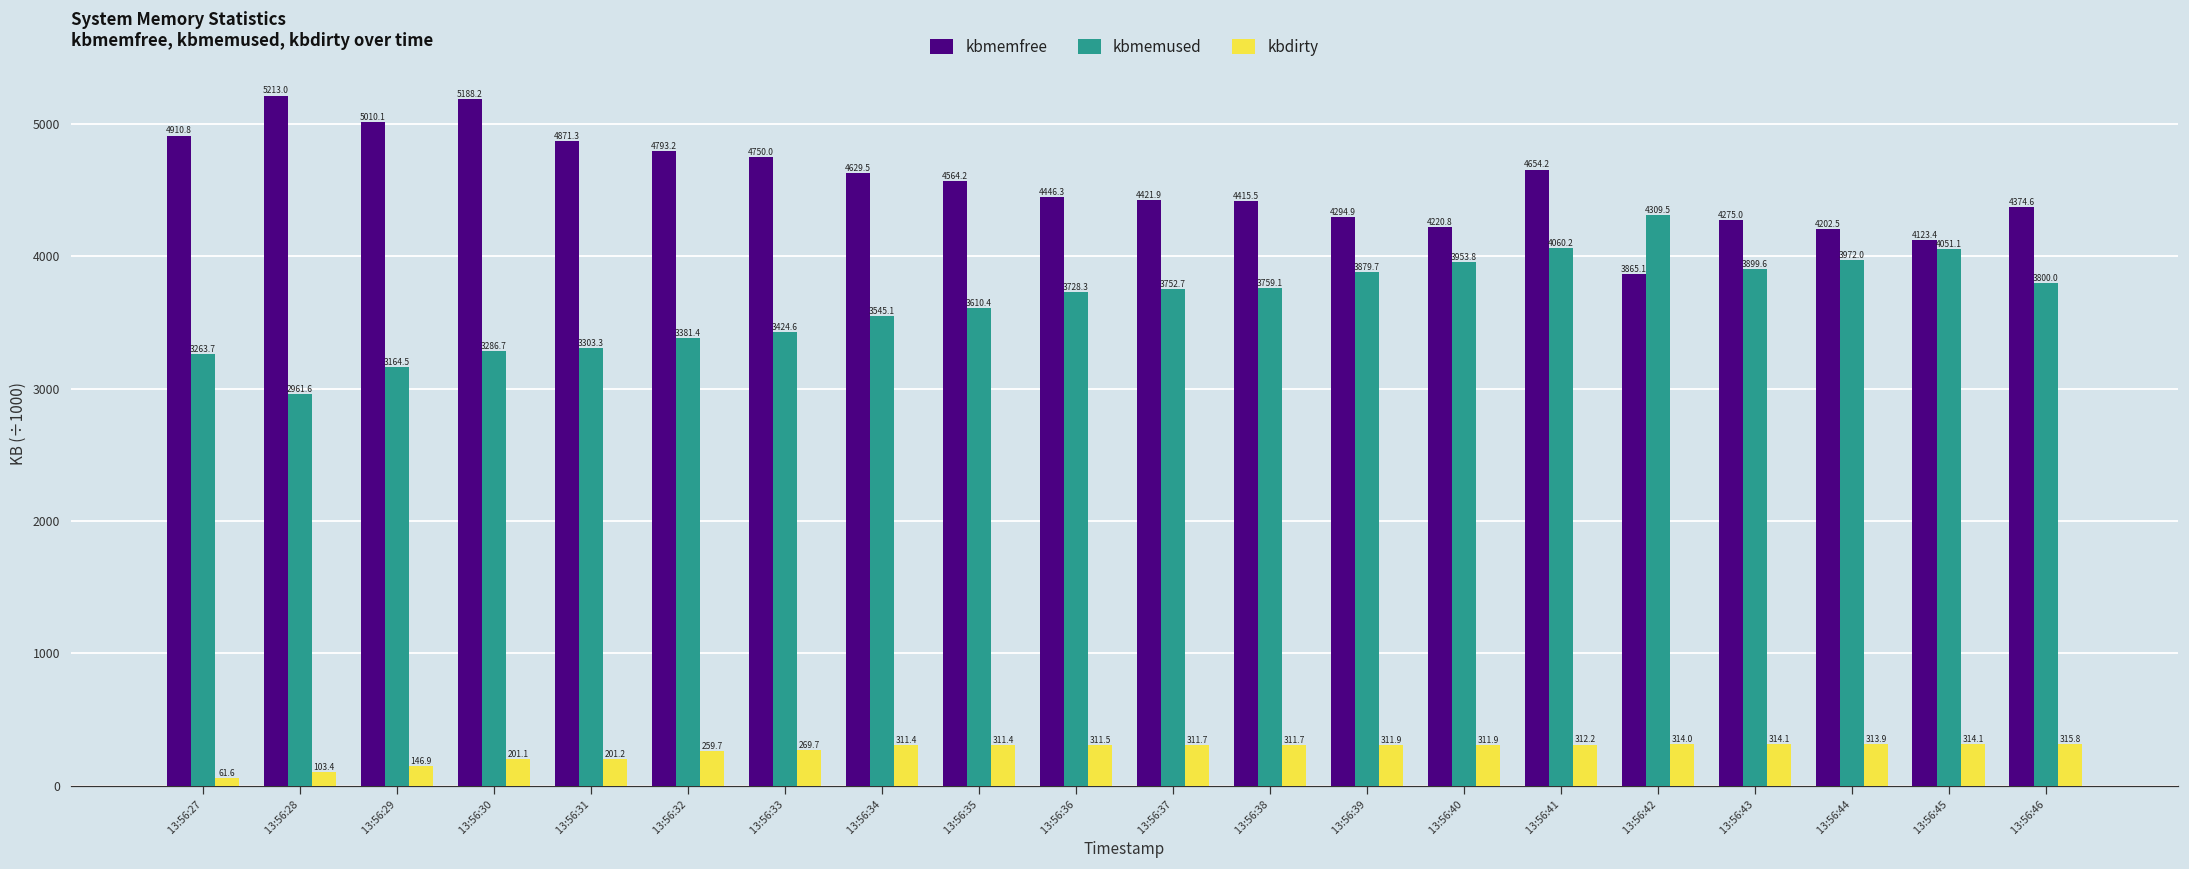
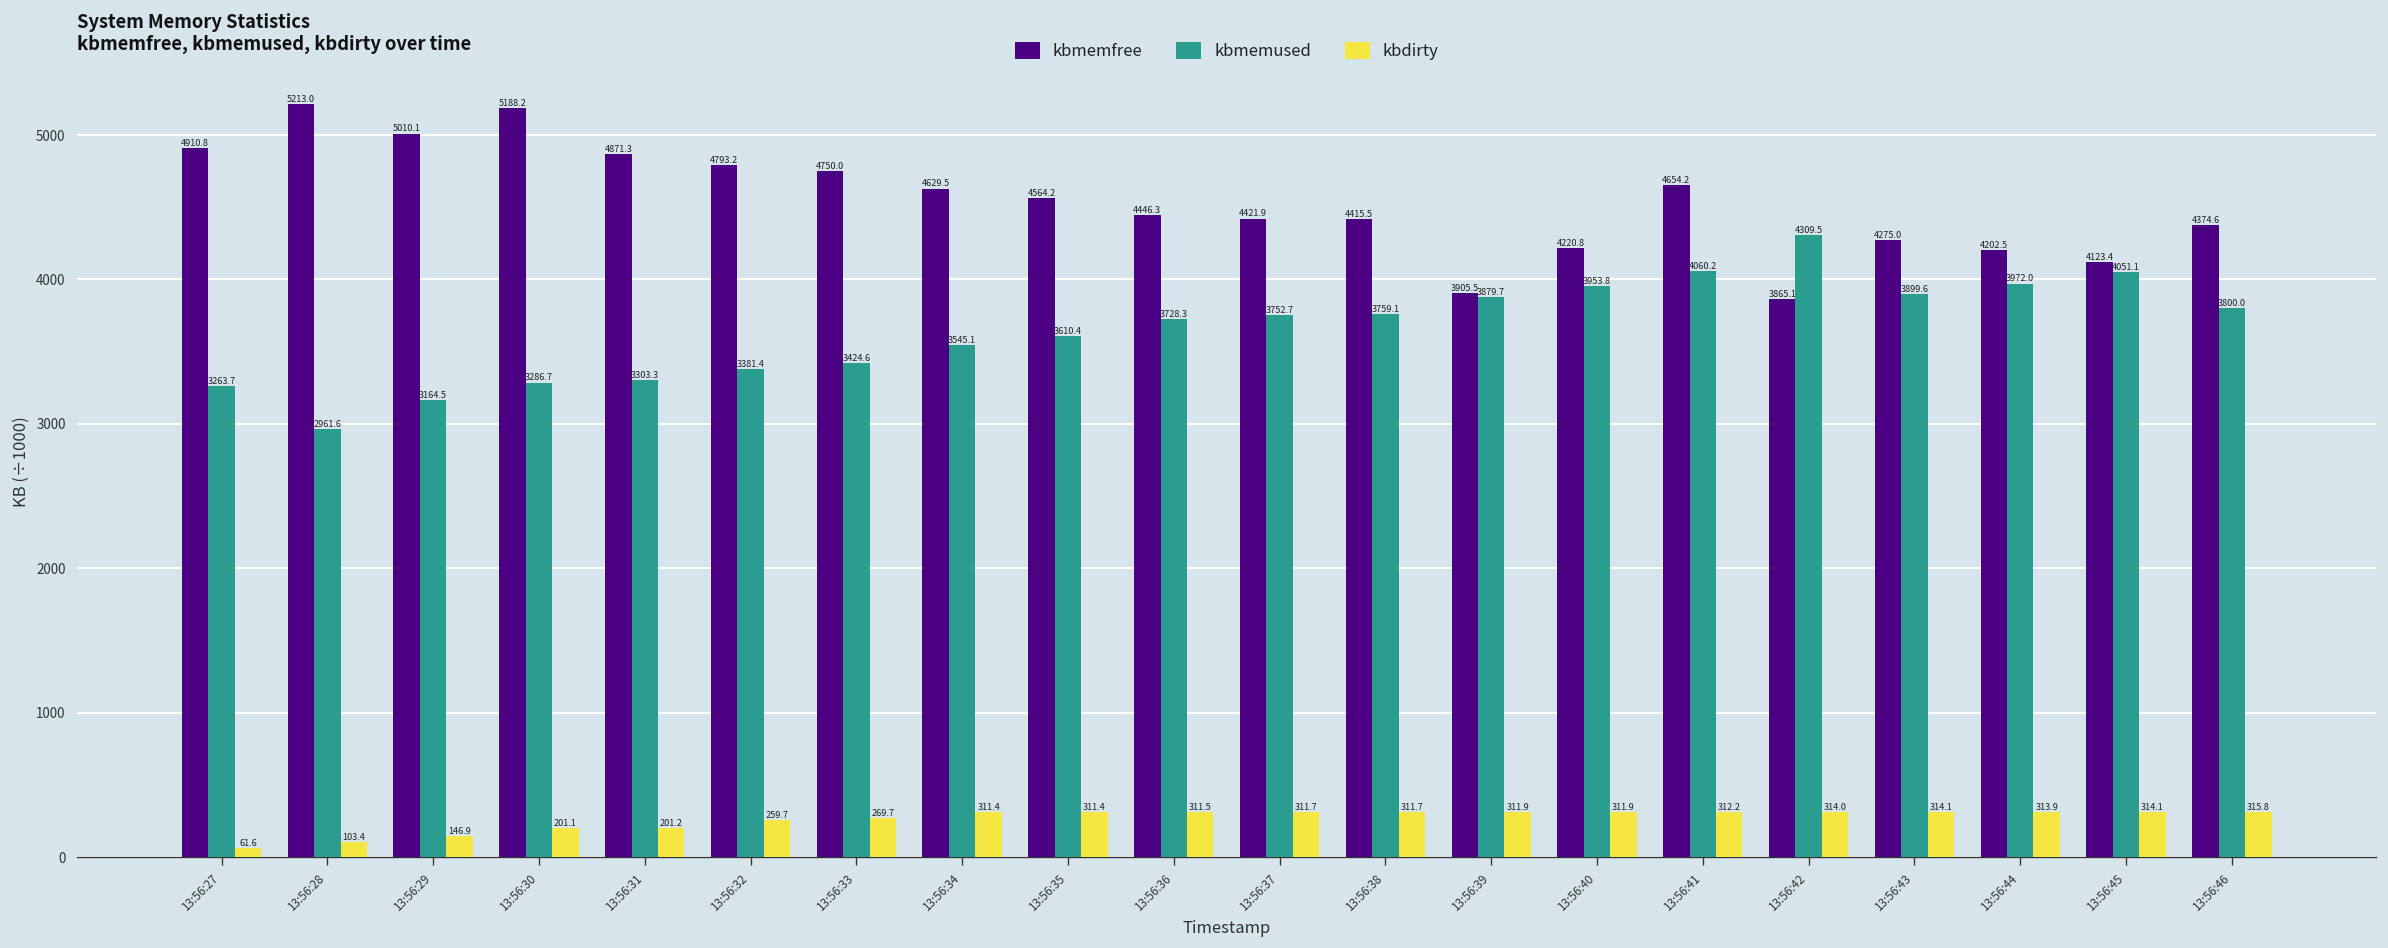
  {
    "kbmemfree": {
      "13:56:27": 4910.8,
      "13:56:28": 5213.0,
      "13:56:29": 5010.1,
      "13:56:30": 5188.2,
      "13:56:31": 4871.3,
      "13:56:32": 4793.2,
      "13:56:33": 4750.0,
      "13:56:34": 4629.5,
      "13:56:35": 4564.2,
      "13:56:36": 4446.3,
      "13:56:37": 4421.9,
      "13:56:38": 4415.5,
-     "13:56:39": 4294.9,
+     "13:56:39": 3905.5,
      "13:56:40": 4220.8,
      "13:56:41": 4654.2,
      "13:56:42": 3865.1,
      "13:56:43": 4275.0,
      "13:56:44": 4202.5,
      "13:56:45": 4123.4,
      "13:56:46": 4374.6
    },
    "kbmemused": {
      "13:56:27": 3263.7,
      "13:56:28": 2961.6,
      "13:56:29": 3164.5,
      "13:56:30": 3286.7,
      "13:56:31": 3303.3,
      "13:56:32": 3381.4,
      "13:56:33": 3424.6,
      "13:56:34": 3545.1,
      "13:56:35": 3610.4,
      "13:56:36": 3728.3,
      "13:56:37": 3752.7,
      "13:56:38": 3759.1,
      "13:56:39": 3879.7,
      "13:56:40": 3953.8,
      "13:56:41": 4060.2,
      "13:56:42": 4309.5,
      "13:56:43": 3899.6,
      "13:56:44": 3972.0,
      "13:56:45": 4051.1,
      "13:56:46": 3800.0
    },
    "kbdirty": {
      "13:56:27": 61.6,
      "13:56:28": 103.4,
      "13:56:29": 146.9,
      "13:56:30": 201.1,
      "13:56:31": 201.2,
      "13:56:32": 259.7,
      "13:56:33": 269.7,
      "13:56:34": 311.4,
      "13:56:35": 311.4,
      "13:56:36": 311.5,
      "13:56:37": 311.7,
      "13:56:38": 311.7,
      "13:56:39": 311.9,
      "13:56:40": 311.9,
      "13:56:41": 312.2,
      "13:56:42": 314.0,
      "13:56:43": 314.1,
      "13:56:44": 313.9,
      "13:56:45": 314.1,
      "13:56:46": 315.8
    }
  }
